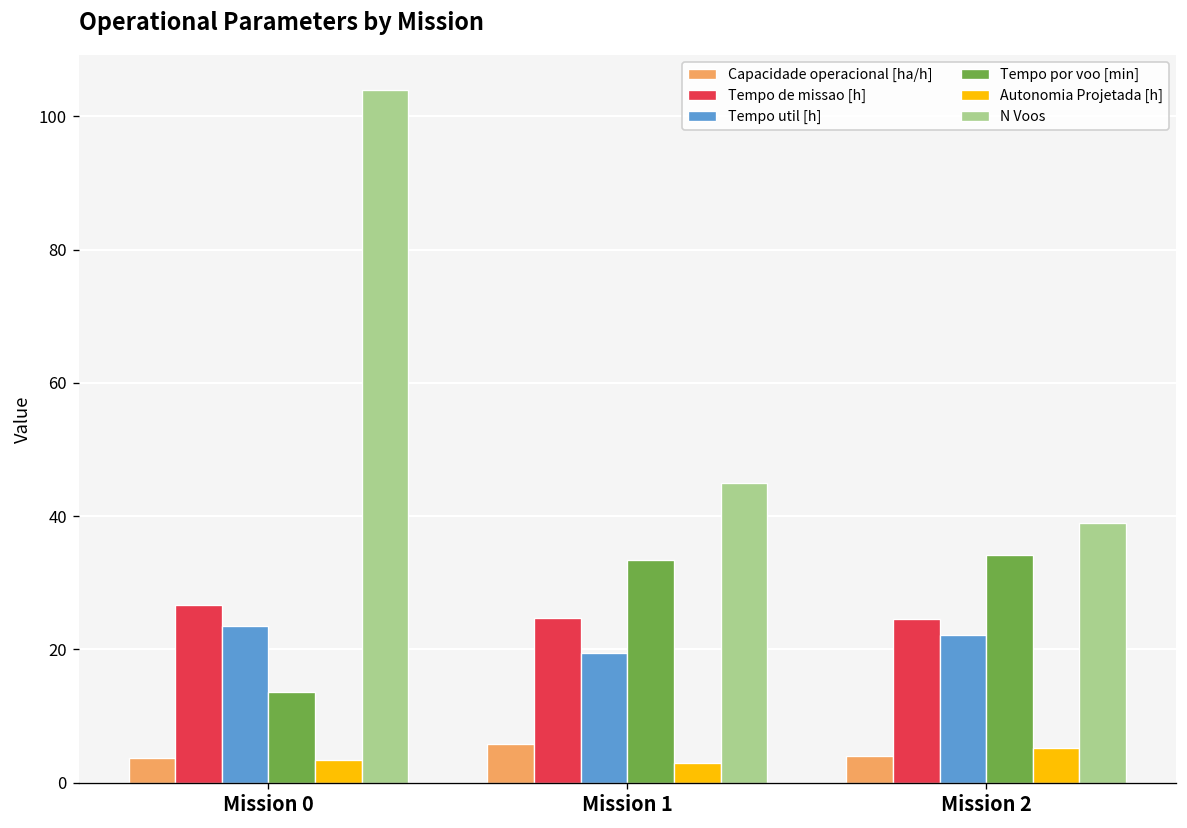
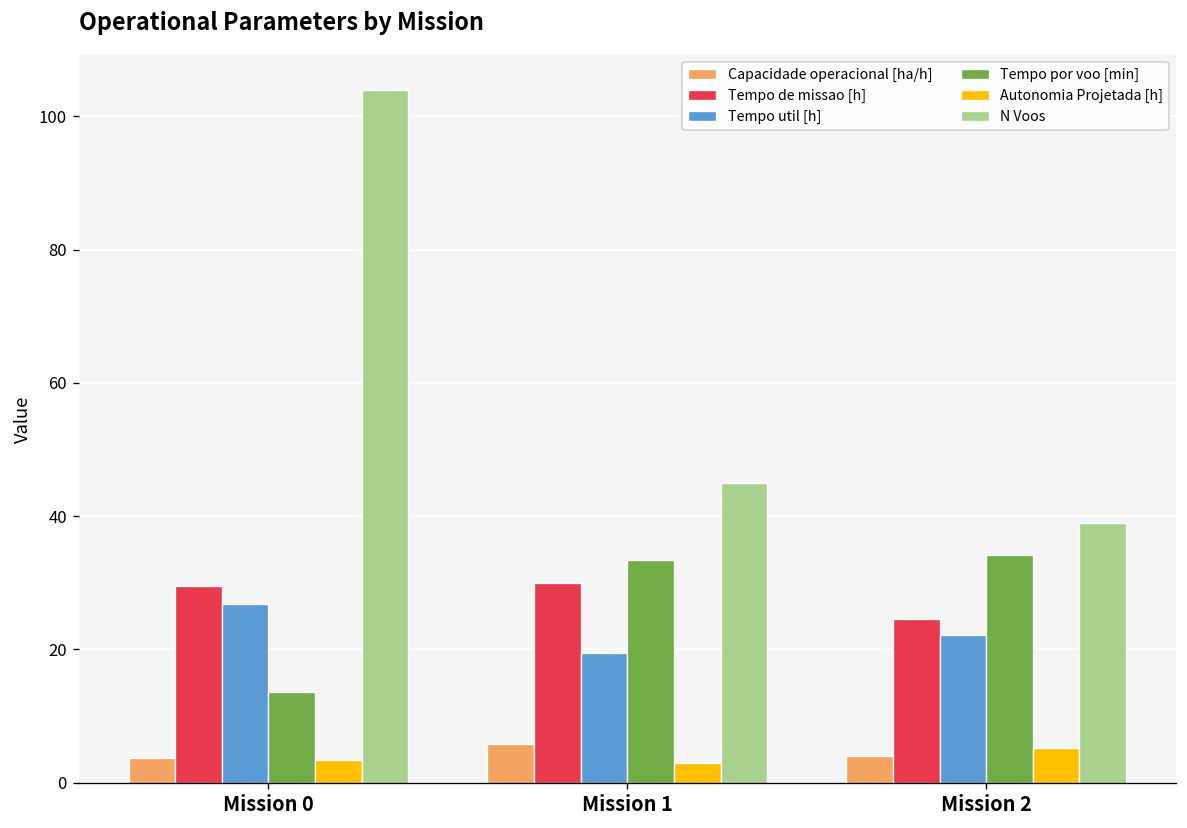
  {
    "Capacidade operacional [ha/h]": {
      "Mission 0": 4,
      "Mission 1": 6,
      "Mission 2": 4
    },
    "Tempo de missao [h]": {
-     "Mission 0": 27,
-     "Mission 1": 25,
+     "Mission 0": 29,
+     "Mission 1": 30,
      "Mission 2": 25
    },
    "Tempo util [h]": {
-     "Mission 0": 23,
+     "Mission 0": 27,
      "Mission 1": 19,
      "Mission 2": 22
    },
    "Tempo por voo [min]": {
      "Mission 0": 14,
      "Mission 1": 33,
      "Mission 2": 34
    },
    "Autonomia Projetada [h]": {
      "Mission 0": 3,
      "Mission 1": 3,
      "Mission 2": 5
    },
    "N Voos": {
      "Mission 0": 104,
      "Mission 1": 45,
      "Mission 2": 39
    }
  }
